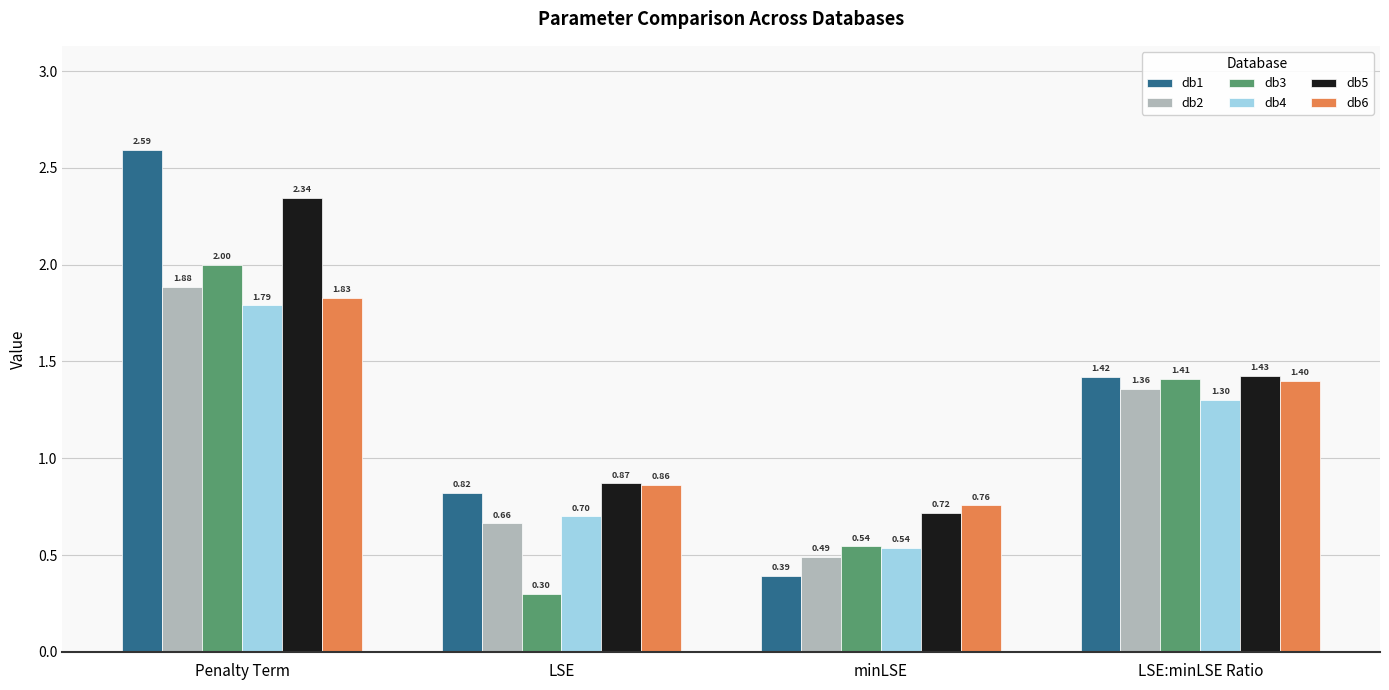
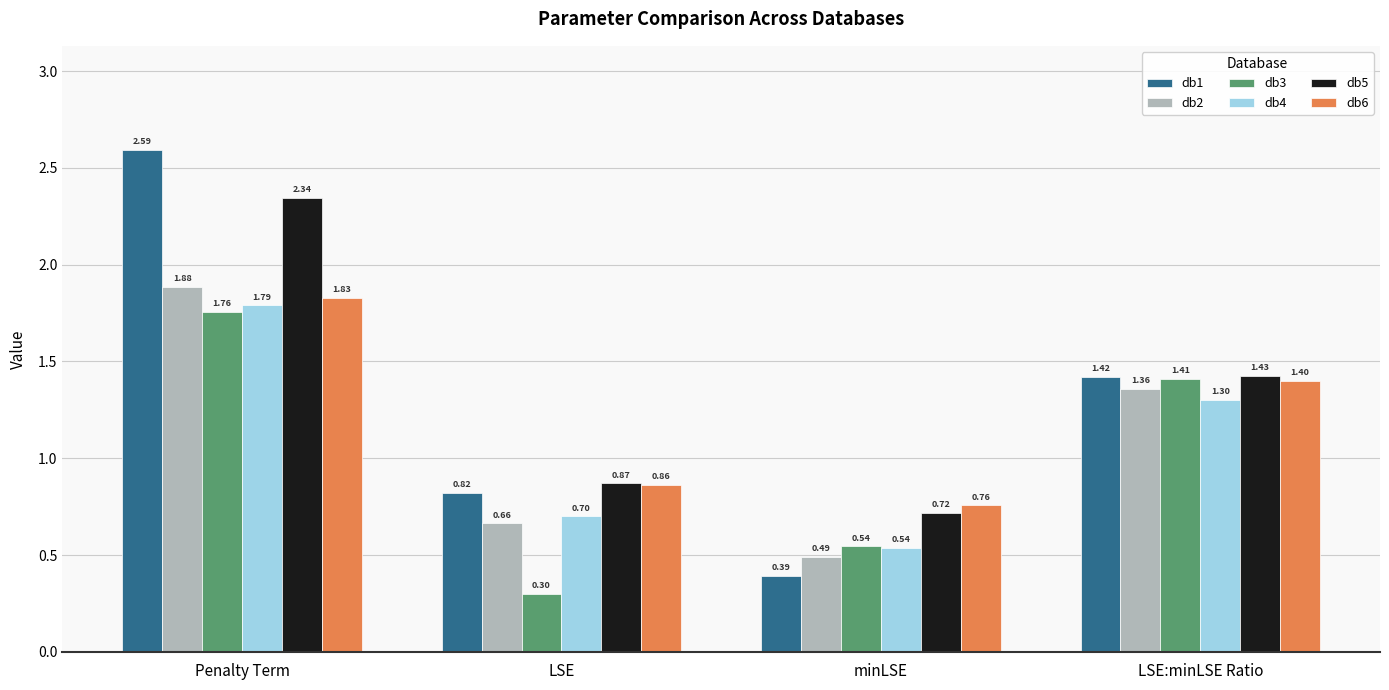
  {
    "db1": {
      "Penalty Term": 2.59,
      "LSE": 0.82,
      "minLSE": 0.39,
      "LSE:minLSE Ratio": 1.42
    },
    "db3": {
-     "Penalty Term": 2.00,
+     "Penalty Term": 1.76,
      "LSE": 0.30,
      "minLSE": 0.54,
      "LSE:minLSE Ratio": 1.41
    },
    "db5": {
      "Penalty Term": 2.34,
      "LSE": 0.87,
      "minLSE": 0.72,
      "LSE:minLSE Ratio": 1.43
    },
    "db6": {
      "Penalty Term": 1.83,
      "LSE": 0.86,
      "minLSE": 0.76,
      "LSE:minLSE Ratio": 1.40
    }
  }
